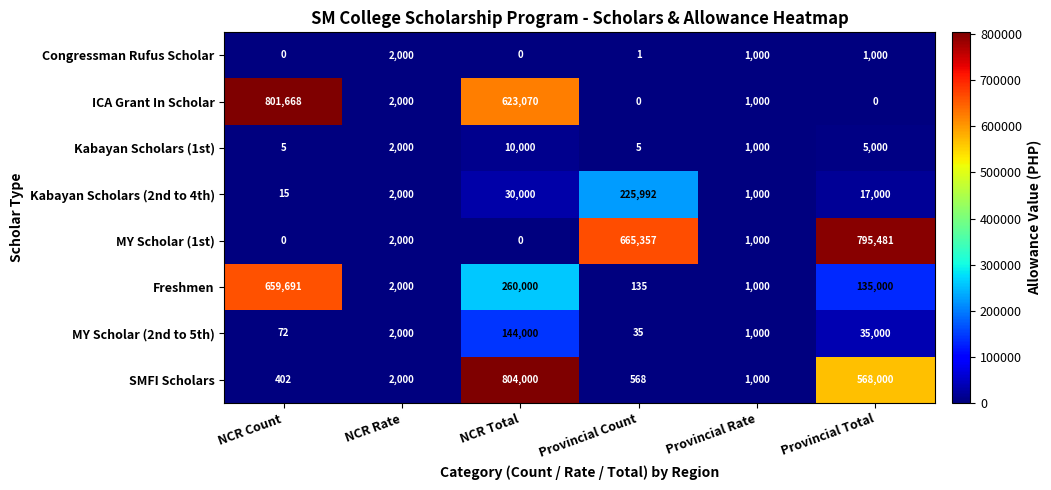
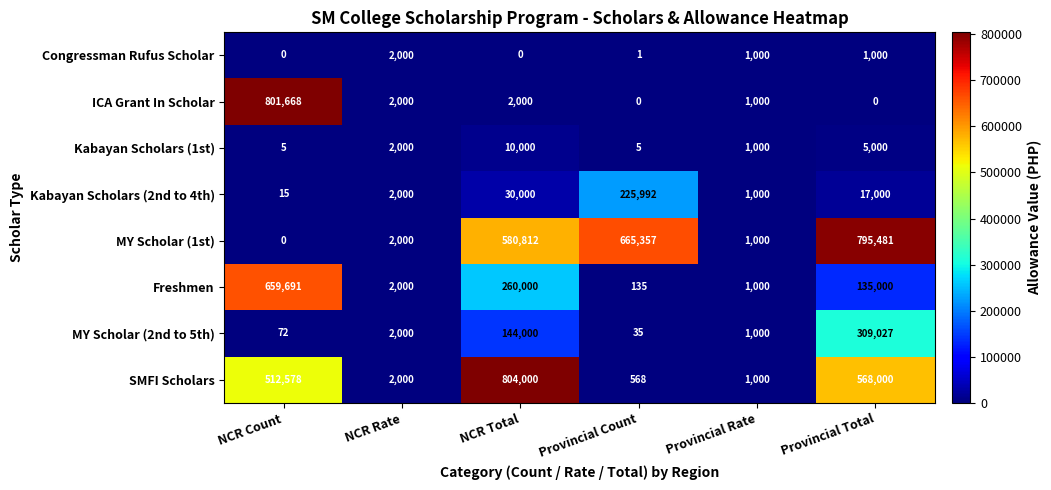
  {
    "Congressman Rufus Scholar": {
      "NCR Count": "0",
      "NCR Rate": "2,000",
      "NCR Total": "0",
      "Provincial Count": "1",
      "Provincial Rate": "1,000",
      "Provincial Total": "1,000"
    },
    "ICA Grant In Scholar": {
      "NCR Count": "801,668",
      "NCR Rate": "2,000",
-     "NCR Total": "623,070",
+     "NCR Total": "2,000",
      "Provincial Count": "0",
      "Provincial Rate": "1,000",
      "Provincial Total": "0"
    },
    "Kabayan Scholars (1st)": {
      "NCR Count": "5",
      "NCR Rate": "2,000",
      "NCR Total": "10,000",
      "Provincial Count": "5",
      "Provincial Rate": "1,000",
      "Provincial Total": "5,000"
    },
    "Kabayan Scholars (2nd to 4th)": {
      "NCR Count": "15",
      "NCR Rate": "2,000",
      "NCR Total": "30,000",
      "Provincial Count": "225,992",
      "Provincial Rate": "1,000",
      "Provincial Total": "17,000"
    },
    "MY Scholar (1st)": {
      "NCR Count": "0",
      "NCR Rate": "2,000",
-     "NCR Total": "0",
+     "NCR Total": "580,812",
      "Provincial Count": "665,357",
      "Provincial Rate": "1,000",
      "Provincial Total": "795,481"
    },
    "Freshmen": {
      "NCR Count": "659,691",
      "NCR Rate": "2,000",
      "NCR Total": "260,000",
      "Provincial Count": "135",
      "Provincial Rate": "1,000",
      "Provincial Total": "135,000"
    },
    "MY Scholar (2nd to 5th)": {
      "NCR Count": "72",
      "NCR Rate": "2,000",
      "NCR Total": "144,000",
      "Provincial Count": "35",
      "Provincial Rate": "1,000",
-     "Provincial Total": "35,000"
+     "Provincial Total": "309,027"
    },
    "SMFI Scholars": {
-     "NCR Count": "402",
+     "NCR Count": "512,578",
      "NCR Rate": "2,000",
      "NCR Total": "804,000",
      "Provincial Count": "568",
      "Provincial Rate": "1,000",
      "Provincial Total": "568,000"
    }
  }
